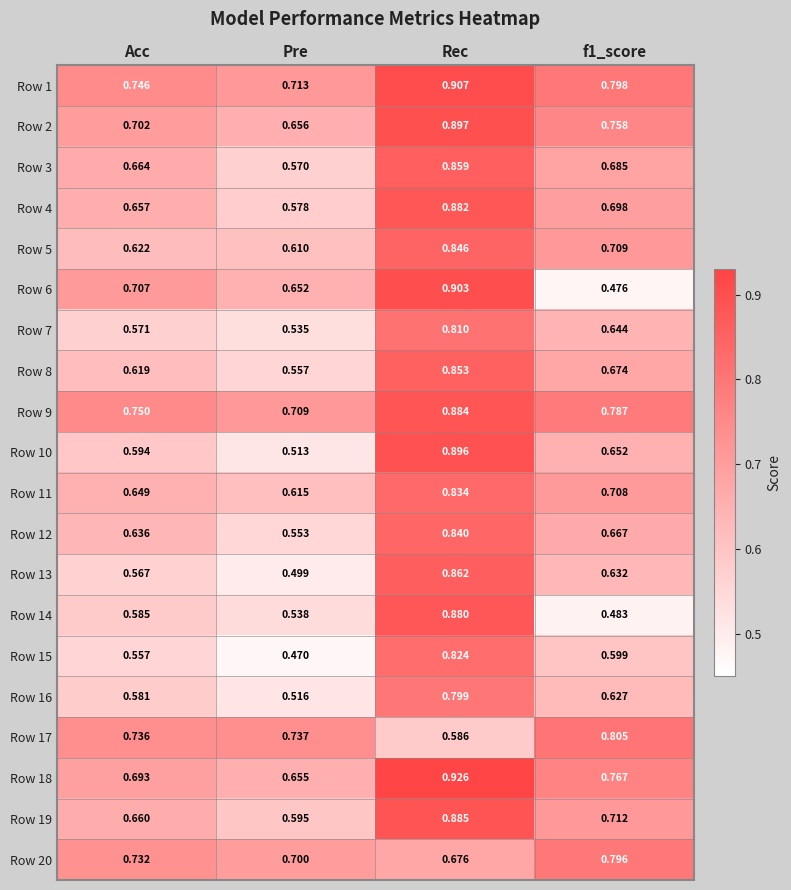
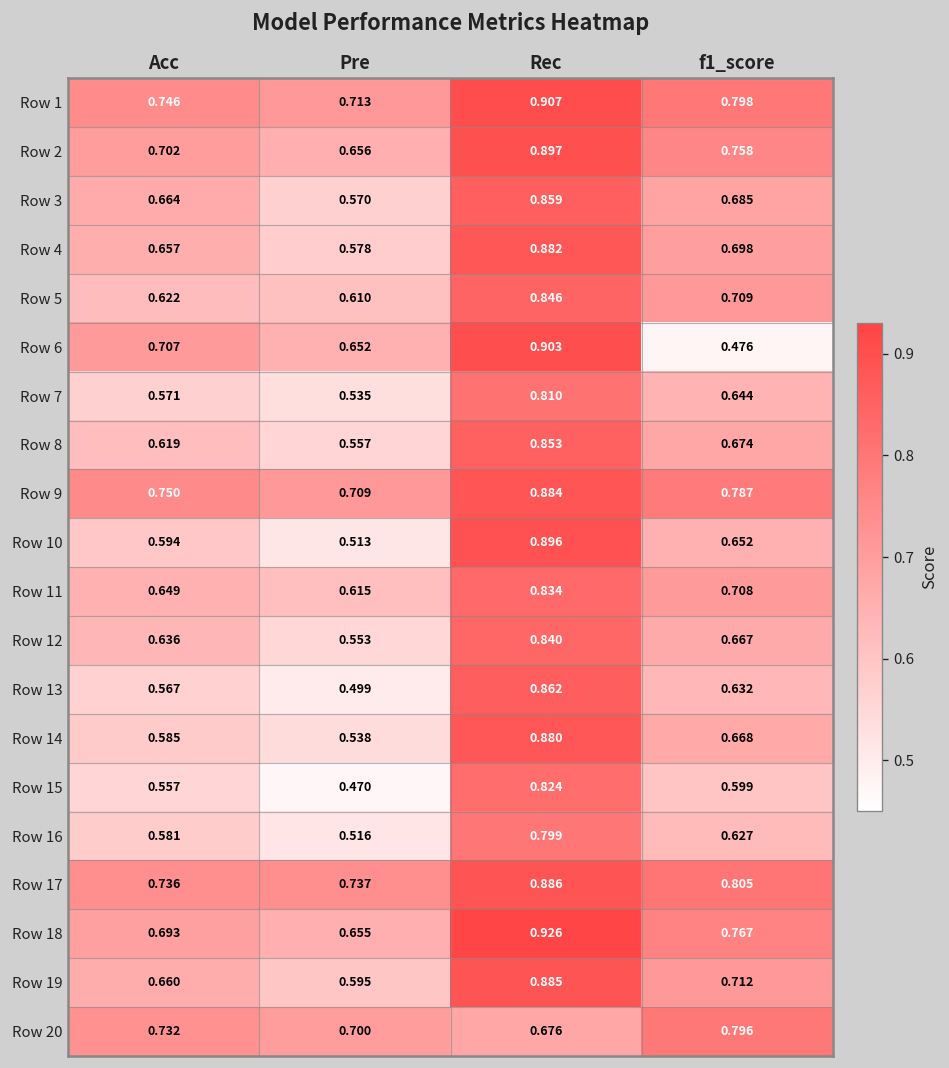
  {
    "Row 1": {
      "Acc": 0.746,
      "Pre": 0.713,
      "Rec": 0.907,
      "f1_score": 0.798
    },
    "Row 2": {
      "Acc": 0.702,
      "Pre": 0.656,
      "Rec": 0.897,
      "f1_score": 0.758
    },
    "Row 3": {
      "Acc": 0.664,
      "Pre": 0.570,
      "Rec": 0.859,
      "f1_score": 0.685
    },
    "Row 4": {
      "Acc": 0.657,
      "Pre": 0.578,
      "Rec": 0.882,
      "f1_score": 0.698
    },
    "Row 5": {
      "Acc": 0.622,
      "Pre": 0.610,
      "Rec": 0.846,
      "f1_score": 0.709
    },
    "Row 6": {
      "Acc": 0.707,
      "Pre": 0.652,
      "Rec": 0.903,
      "f1_score": 0.476
    },
    "Row 7": {
      "Acc": 0.571,
      "Pre": 0.535,
      "Rec": 0.810,
      "f1_score": 0.644
    },
    "Row 8": {
      "Acc": 0.619,
      "Pre": 0.557,
      "Rec": 0.853,
      "f1_score": 0.674
    },
    "Row 9": {
      "Acc": 0.750,
      "Pre": 0.709,
      "Rec": 0.884,
      "f1_score": 0.787
    },
    "Row 10": {
      "Acc": 0.594,
      "Pre": 0.513,
      "Rec": 0.896,
      "f1_score": 0.652
    },
    "Row 11": {
      "Acc": 0.649,
      "Pre": 0.615,
      "Rec": 0.834,
      "f1_score": 0.708
    },
    "Row 12": {
      "Acc": 0.636,
      "Pre": 0.553,
      "Rec": 0.840,
      "f1_score": 0.667
    },
    "Row 13": {
      "Acc": 0.567,
      "Pre": 0.499,
      "Rec": 0.862,
      "f1_score": 0.632
    },
    "Row 14": {
      "Acc": 0.585,
      "Pre": 0.538,
      "Rec": 0.880,
-     "f1_score": 0.483
+     "f1_score": 0.668
    },
    "Row 15": {
      "Acc": 0.557,
      "Pre": 0.470,
      "Rec": 0.824,
      "f1_score": 0.599
    },
    "Row 16": {
      "Acc": 0.581,
      "Pre": 0.516,
      "Rec": 0.799,
      "f1_score": 0.627
    },
    "Row 17": {
      "Acc": 0.736,
      "Pre": 0.737,
-     "Rec": 0.586,
+     "Rec": 0.886,
      "f1_score": 0.805
    },
    "Row 18": {
      "Acc": 0.693,
      "Pre": 0.655,
      "Rec": 0.926,
      "f1_score": 0.767
    },
    "Row 19": {
      "Acc": 0.660,
      "Pre": 0.595,
      "Rec": 0.885,
      "f1_score": 0.712
    },
    "Row 20": {
      "Acc": 0.732,
      "Pre": 0.700,
      "Rec": 0.676,
      "f1_score": 0.796
    }
  }
